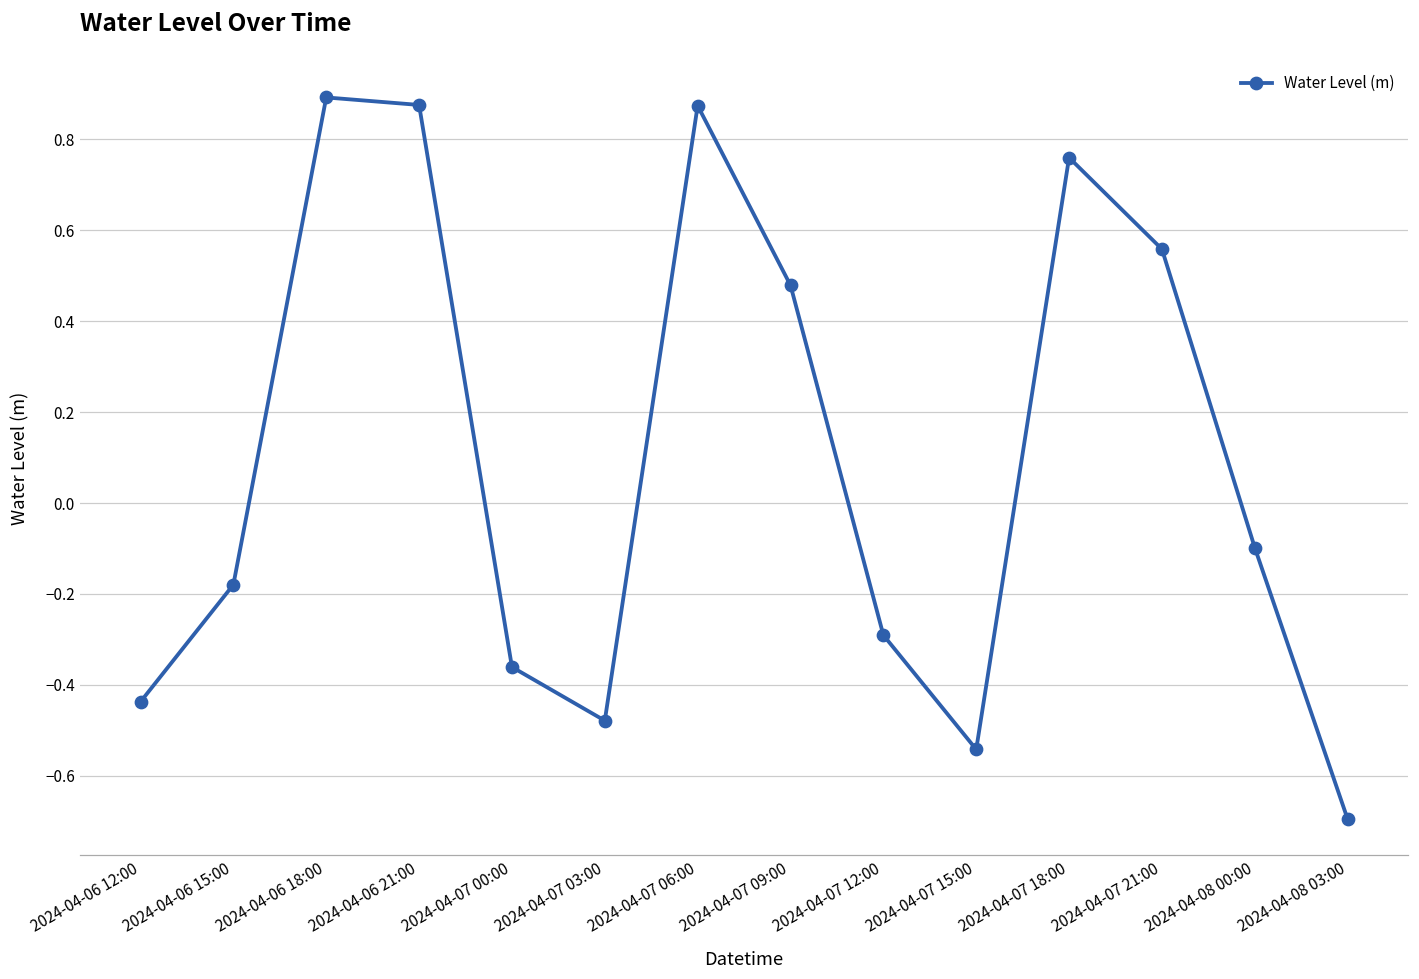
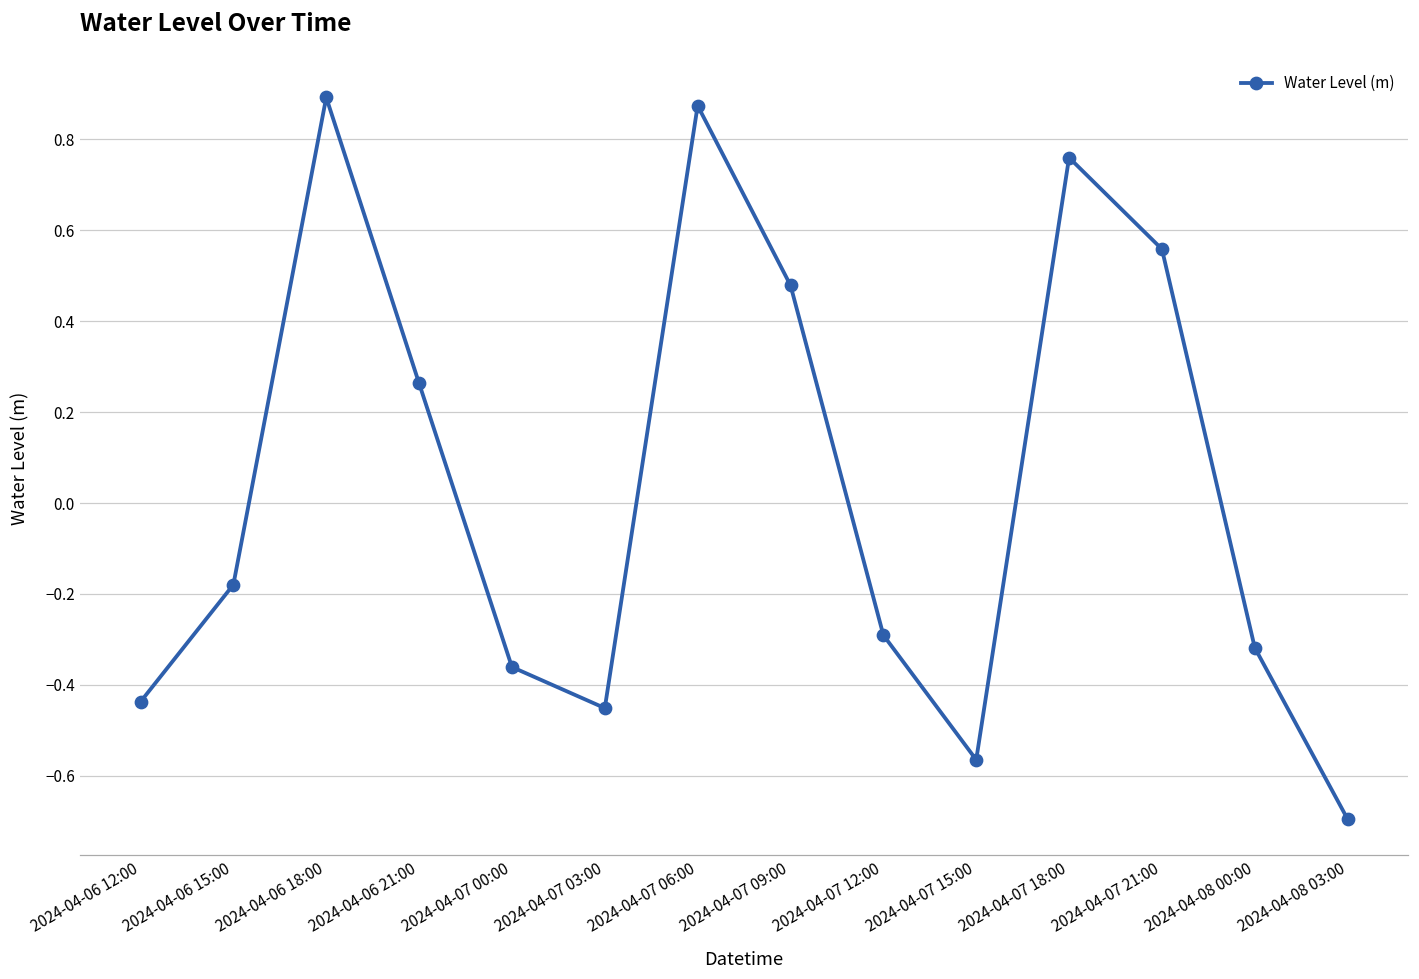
  {
    "2024-04-06 12:00": -0.44,
    "2024-04-06 15:00": -0.18,
    "2024-04-06 18:00": 0.89,
-   "2024-04-06 21:00": 0.88,
+   "2024-04-06 21:00": 0.26,
    "2024-04-07 00:00": -0.36,
-   "2024-04-07 03:00": -0.48,
+   "2024-04-07 03:00": -0.45,
    "2024-04-07 06:00": 0.87,
    "2024-04-07 09:00": 0.48,
    "2024-04-07 12:00": -0.29,
-   "2024-04-07 15:00": -0.54,
+   "2024-04-07 15:00": -0.56,
    "2024-04-07 18:00": 0.76,
    "2024-04-07 21:00": 0.56,
-   "2024-04-08 00:00": -0.10,
+   "2024-04-08 00:00": -0.32,
    "2024-04-08 03:00": -0.70
  }
